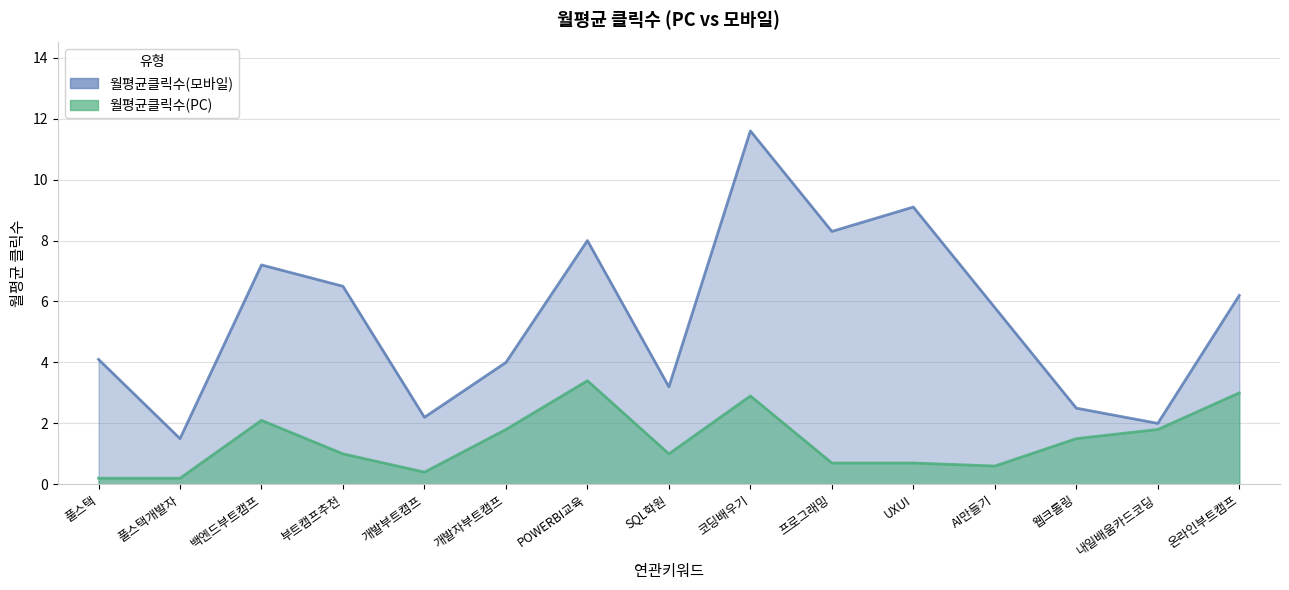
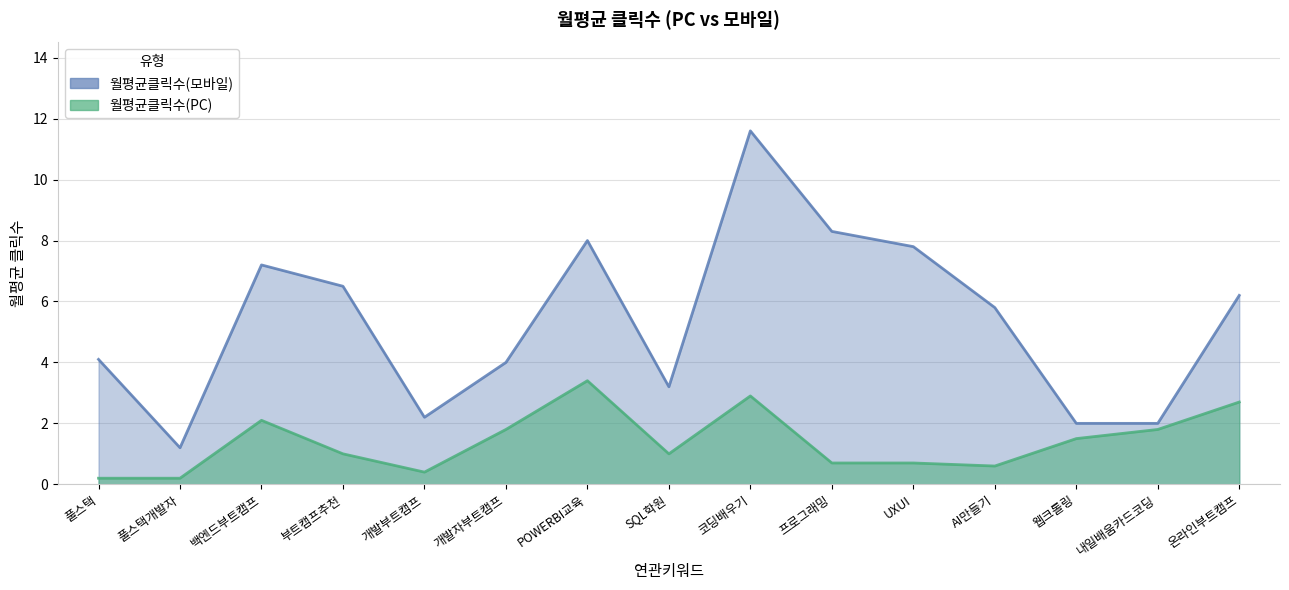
  {
    "월평균클릭수(모바일)": {
      "풀스택": 4.1,
-     "풀스택개발자": 1.5,
+     "풀스택개발자": 1.2,
      "백엔드부트캠프": 7.2,
      "부트캠프추천": 6.5,
      "개발부트캠프": 2.2,
      "개발자부트캠프": 4.0,
      "POWERBI교육": 8.0,
      "SQL학원": 3.2,
      "코딩배우기": 11.6,
      "프로그래밍": 8.3,
-     "UXUI": 9.1,
+     "UXUI": 7.8,
      "AI만들기": 5.8,
-     "웹크롤링": 2.5,
+     "웹크롤링": 2.0,
      "내일배움카드코딩": 2.0,
      "온라인부트캠프": 6.2
    },
    "월평균클릭수(PC)": {
      "풀스택": 0.2,
      "풀스택개발자": 0.2,
      "백엔드부트캠프": 2.1,
      "부트캠프추천": 1.0,
      "개발부트캠프": 0.4,
      "개발자부트캠프": 1.8,
      "POWERBI교육": 3.4,
      "SQL학원": 1.0,
      "코딩배우기": 2.9,
      "프로그래밍": 0.7,
      "UXUI": 0.7,
      "AI만들기": 0.6,
      "웹크롤링": 1.5,
      "내일배움카드코딩": 1.8,
-     "온라인부트캠프": 3.0
+     "온라인부트캠프": 2.7
    }
  }
